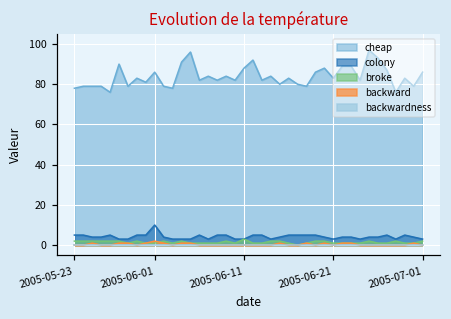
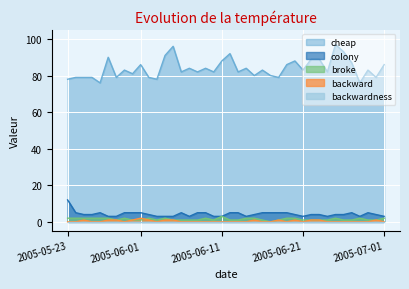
  {
    "colony": {
-     "2005-05-23": 5,
-     "2005-06-01": 10,
+     "2005-05-23": 12,
+     "2005-06-01": 5,
      "2005-06-21": 3
    },
    "broke": {
      "2005-05-23": 2
    }
  }
